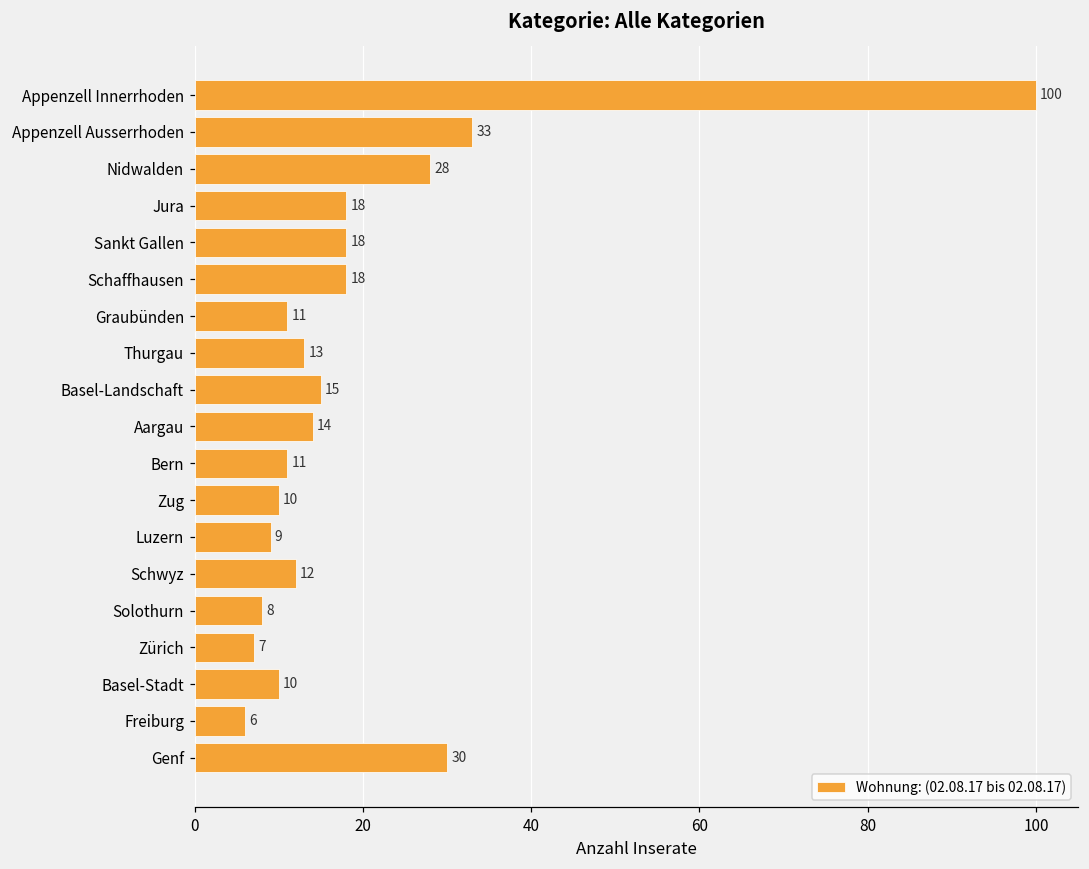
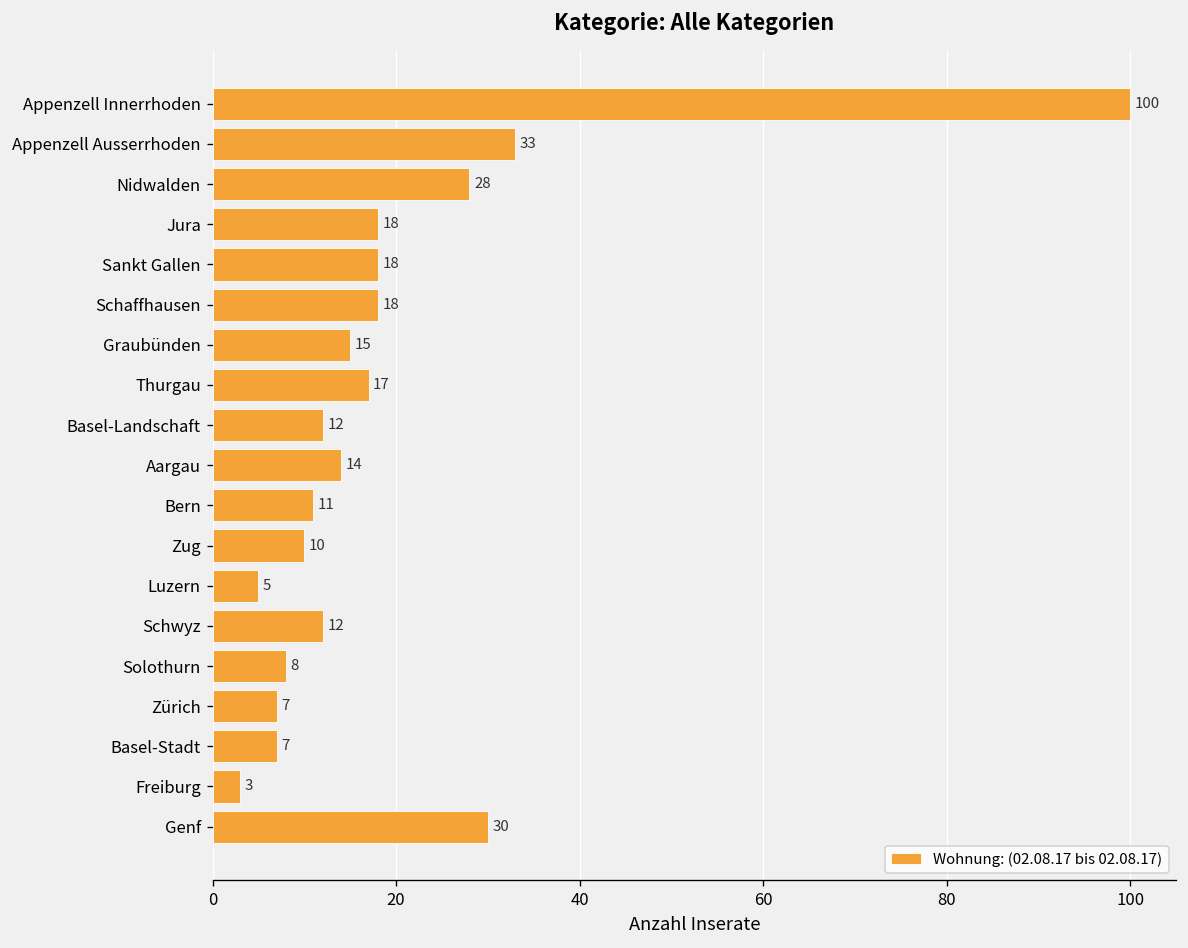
  {
    "Appenzell Innerrhoden": 100,
    "Appenzell Ausserrhoden": 33,
    "Nidwalden": 28,
    "Jura": 18,
    "Sankt Gallen": 18,
    "Schaffhausen": 18,
-   "Graubünden": 11,
-   "Thurgau": 13,
-   "Basel-Landschaft": 15,
+   "Graubünden": 15,
+   "Thurgau": 17,
+   "Basel-Landschaft": 12,
    "Aargau": 14,
    "Bern": 11,
    "Zug": 10,
-   "Luzern": 9,
+   "Luzern": 5,
    "Schwyz": 12,
    "Solothurn": 8,
    "Zürich": 7,
-   "Basel-Stadt": 10,
-   "Freiburg": 6,
+   "Basel-Stadt": 7,
+   "Freiburg": 3,
    "Genf": 30
  }
